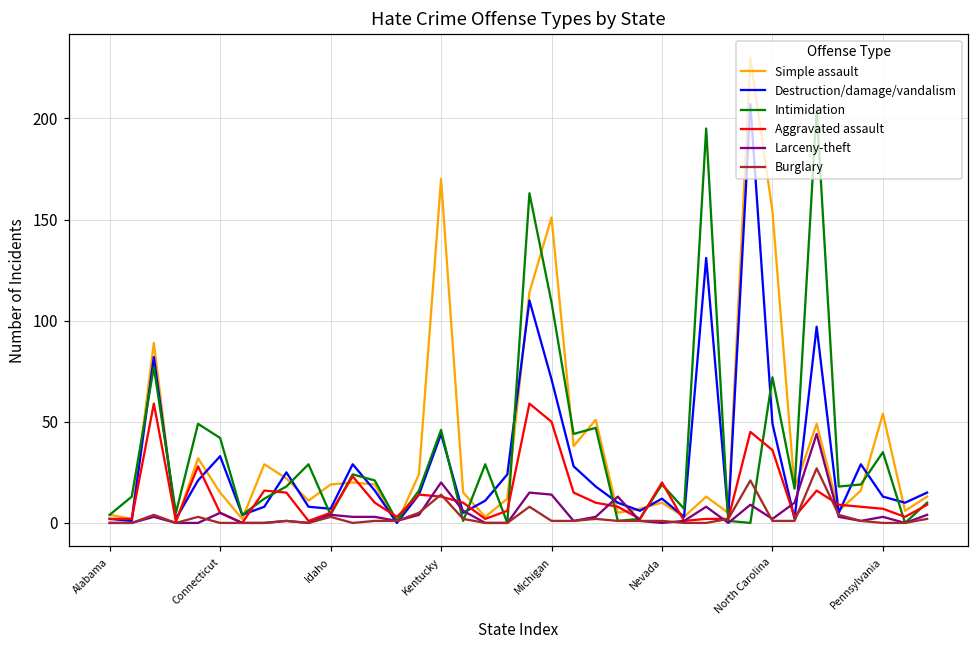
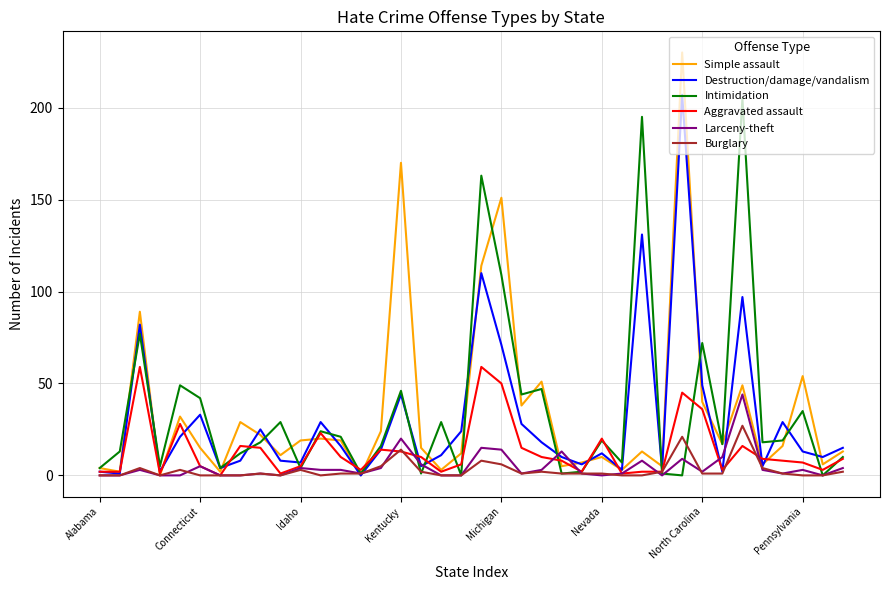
  {
    "Simple assault": {
      "Connecticut": 15,
      "Idaho": 19,
      "Kentucky": 170,
      "Michigan": 151,
      "Nevada": 10,
-     "North Carolina": 154,
+     "North Carolina": 40,
      "Pennsylvania": 54
    },
    "Destruction/damage/vandalism": {
      "Connecticut": 33,
      "Idaho": 7,
      "Kentucky": 44,
      "Michigan": 71,
      "Nevada": 12,
      "North Carolina": 49,
      "Pennsylvania": 13
    },
    "Intimidation": {
      "Connecticut": 42,
      "Kentucky": 46,
      "Michigan": 109,
      "North Carolina": 72,
      "Pennsylvania": 35
    },
    "Aggravated assault": {
      "Michigan": 50,
      "North Carolina": 36,
      "Pennsylvania": 7
    },
    "Larceny-theft": {
      "Kentucky": 20,
      "Michigan": 14,
      "Pennsylvania": 3
    },
    "Burglary": {
      "Connecticut": 0,
-     "Michigan": 1,
+     "Michigan": 6,
      "Pennsylvania": 0
    }
  }
